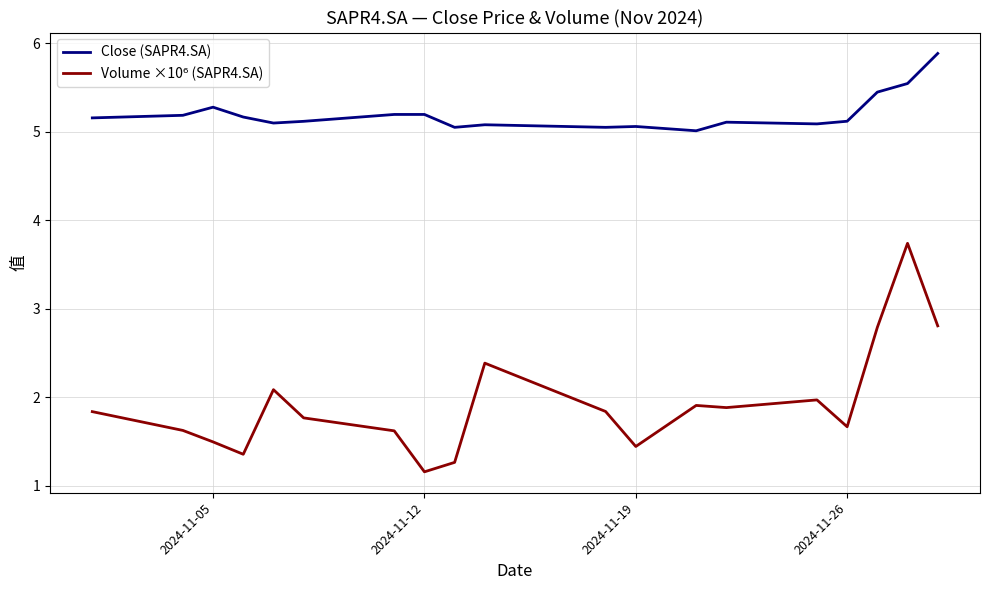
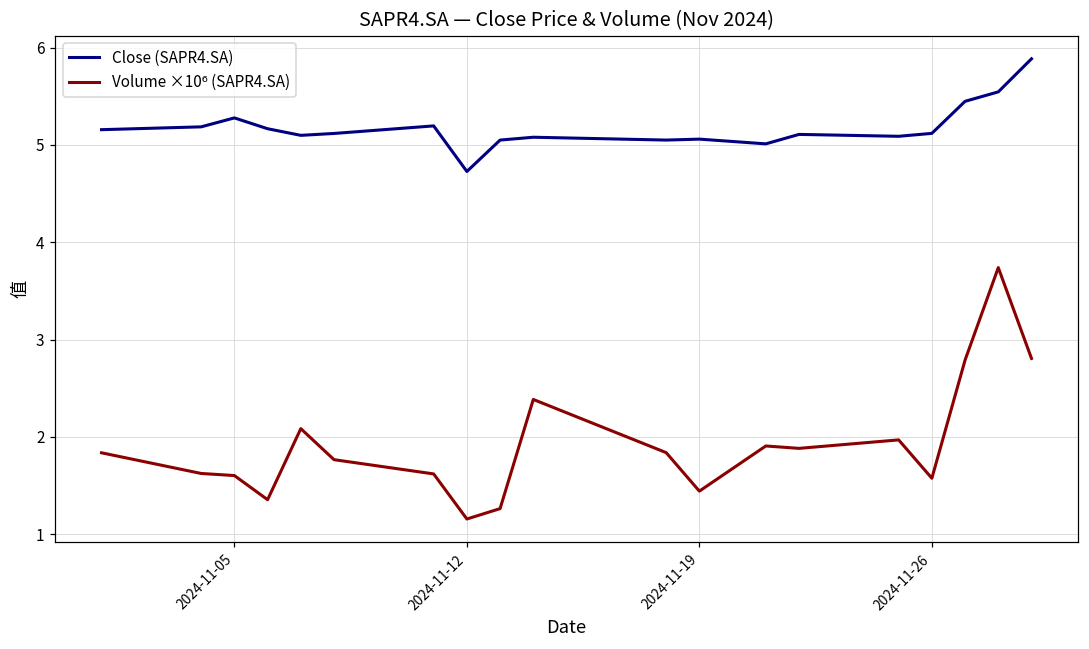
  {
    "Close (SAPR4.SA)": {
      "2024-11-05": 5.3,
-     "2024-11-12": 5.2,
+     "2024-11-12": 4.7,
      "2024-11-19": 5.1,
      "2024-11-26": 5.1
    },
    "Volume ×10⁶ (SAPR4.SA)": {
-     "2024-11-05": 1.5,
+     "2024-11-05": 1.6,
      "2024-11-12": 1.2,
      "2024-11-19": 1.4,
-     "2024-11-26": 1.7
+     "2024-11-26": 1.6
    }
  }
